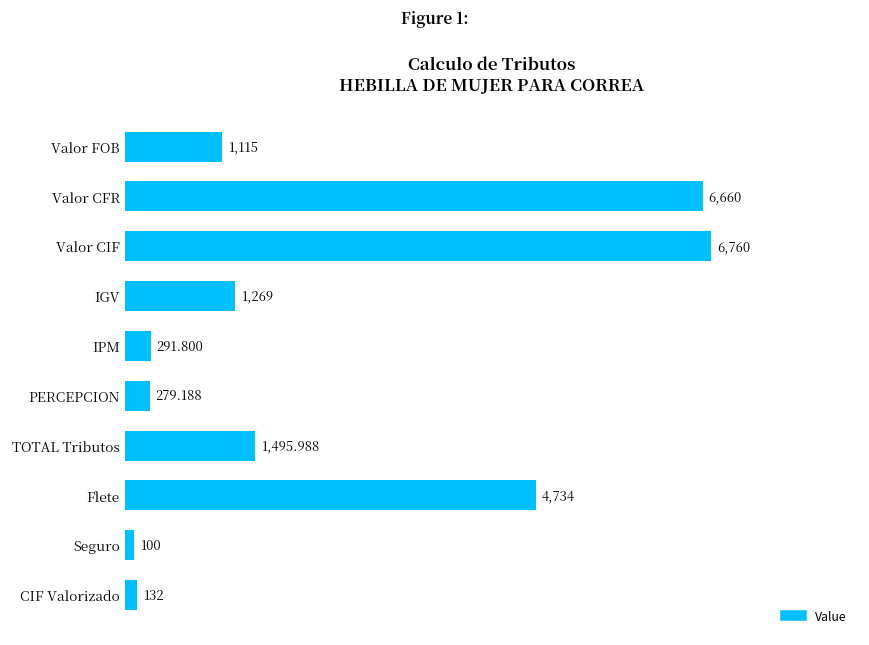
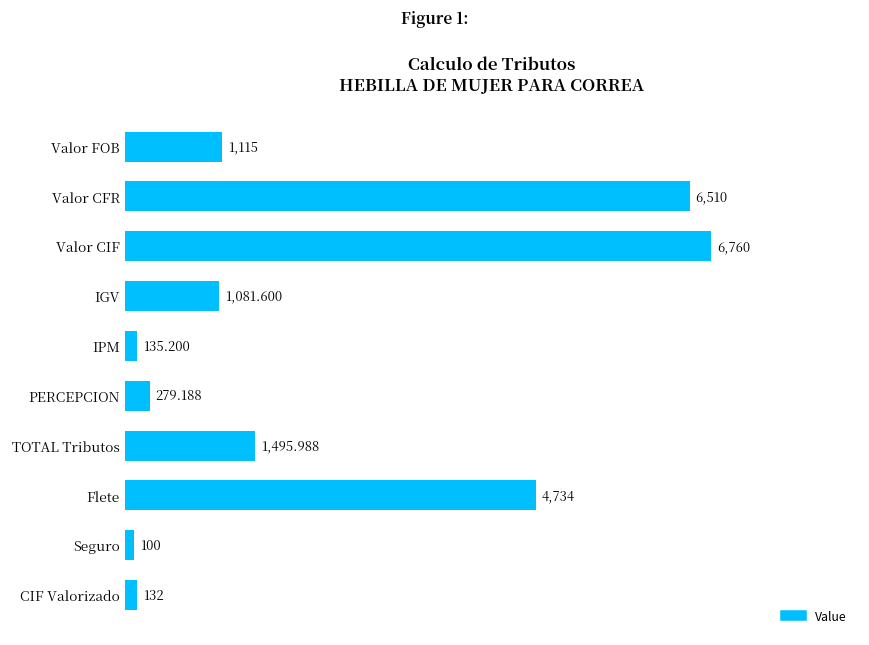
  {
    "Valor FOB": "1,115",
-   "Valor CFR": "6,660",
+   "Valor CFR": "6,510",
    "Valor CIF": "6,760",
-   "IGV": "1,269",
-   "IPM": "291.800",
+   "IGV": "1,081.600",
+   "IPM": "135.200",
    "PERCEPCION": "279.188",
    "TOTAL Tributos": "1,495.988",
    "Flete": "4,734",
    "Seguro": "100",
    "CIF Valorizado": "132"
  }
